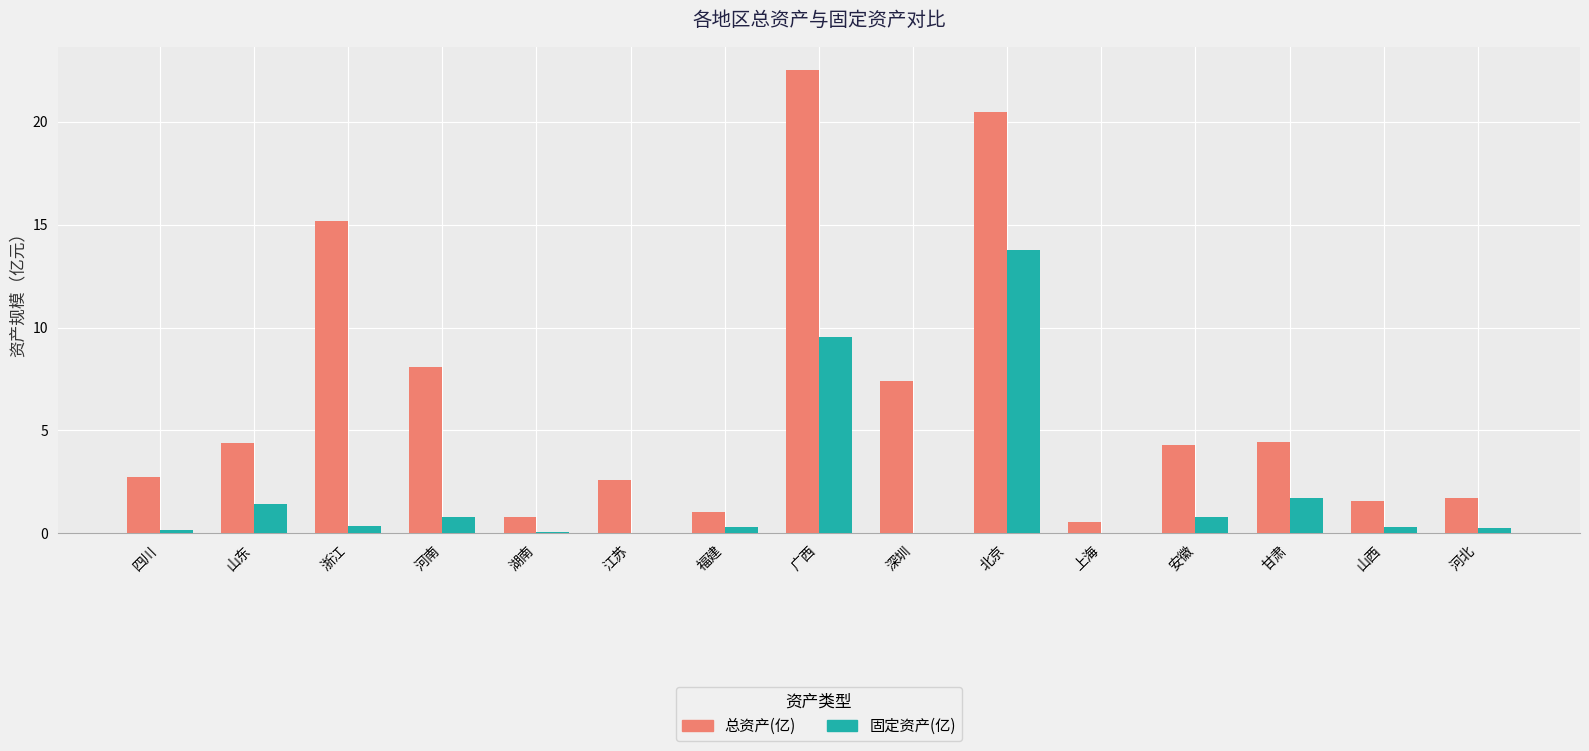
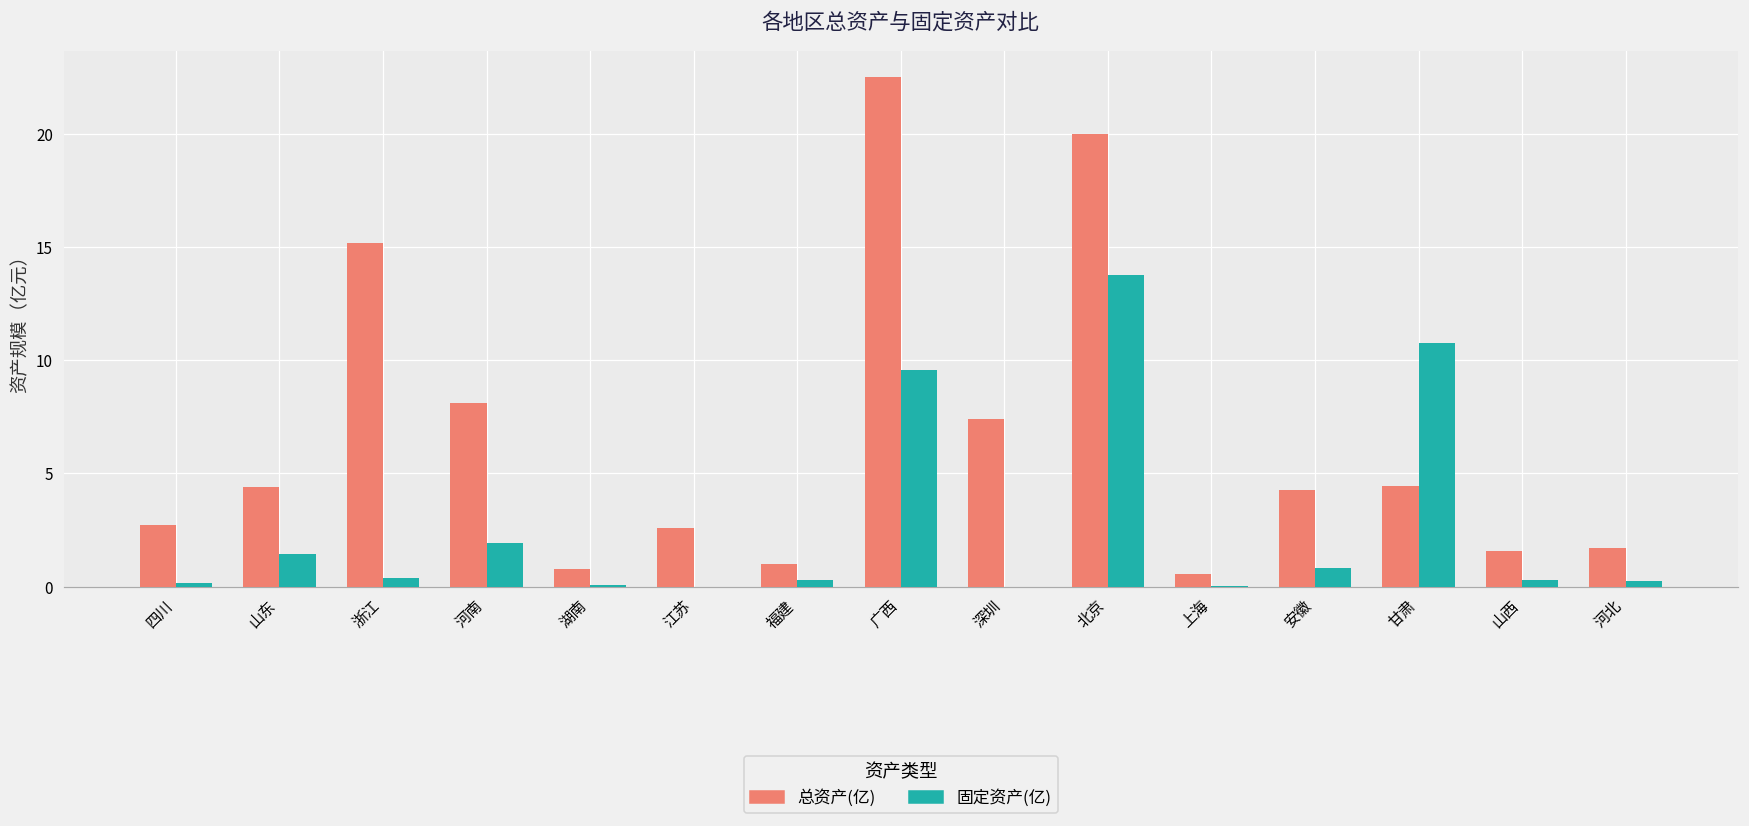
  {
    "总资产(亿)": {
      "四川": 2.7,
      "山东": 4.4,
      "浙江": 15.2,
      "河南": 8.1,
      "湖南": 0.8,
      "江苏": 2.6,
      "福建": 1.0,
      "广西": 22.5,
      "深圳": 7.4,
-     "北京": 20.5,
+     "北京": 20.0,
      "上海": 0.5,
      "安徽": 4.3,
      "甘肃": 4.4,
      "山西": 1.6,
      "河北": 1.7
    },
    "固定资产(亿)": {
      "四川": 0.2,
      "山东": 1.5,
      "浙江": 0.4,
-     "河南": 0.8,
+     "河南": 1.9,
      "江苏": 0.0,
      "福建": 0.3,
      "广西": 9.6,
      "北京": 13.8,
      "安徽": 0.8,
-     "甘肃": 1.7,
+     "甘肃": 10.8,
      "山西": 0.3,
      "河北": 0.2
    }
  }
